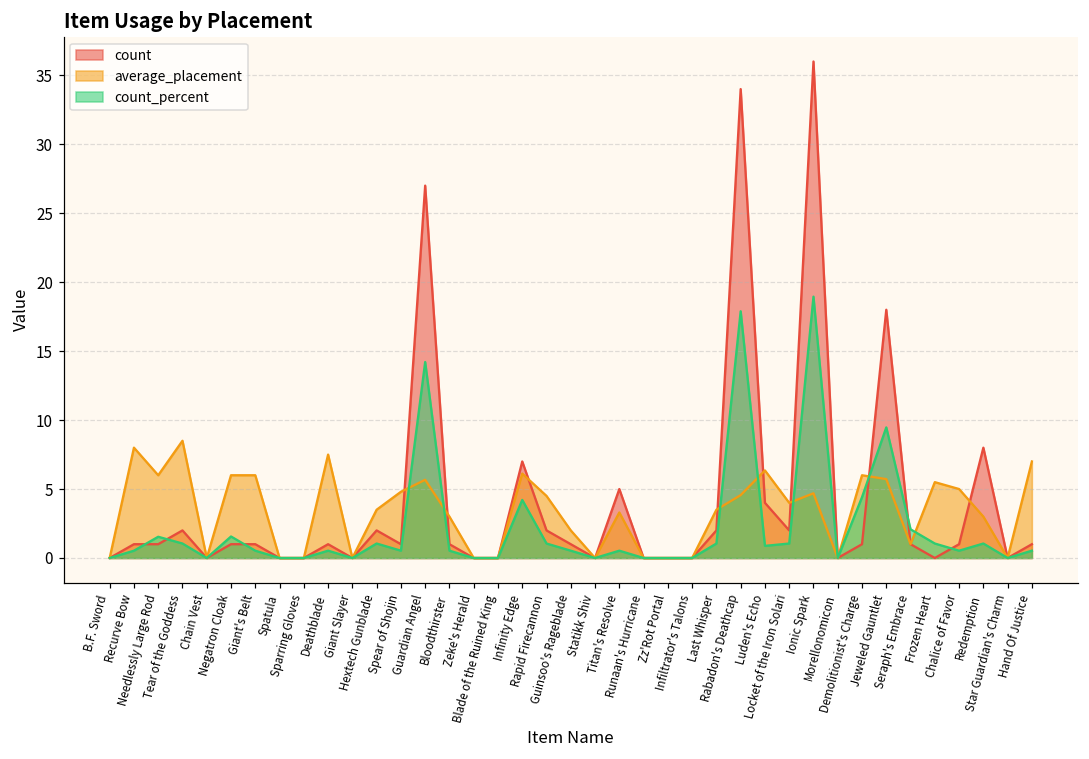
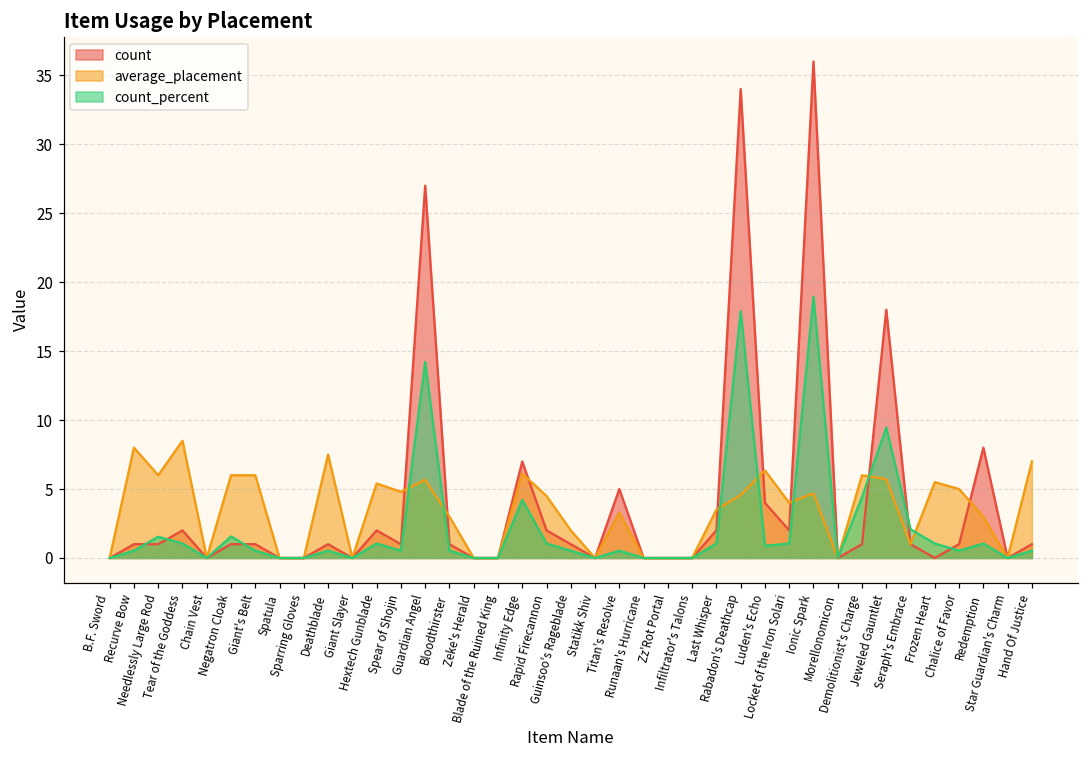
  {
    "count": {
      "Recurve Bow": 1.0,
      "Needlessly Large Rod": 1.0,
      "Tear of the Goddess": 2.0,
      "Negatron Cloak": 1.0,
      "Giant's Belt": 1.0,
      "Deathblade": 1.0,
      "Hextech Gunblade": 2.0,
      "Spear of Shojin": 1.0,
      "Guardian Angel": 27.0,
      "Bloodthirster": 1.0,
      "Infinity Edge": 7.0,
      "Rapid Firecannon": 2.0,
      "Guinsoo's Rageblade": 1.0,
      "Titan's Resolve": 5.0,
      "Last Whisper": 2.0,
      "Rabadon's Deathcap": 34.0,
      "Luden's Echo": 4.0,
      "Locket of the Iron Solari": 2.0,
      "Ionic Spark": 36.0,
      "Demolitionist's Charge": 1.0,
      "Jeweled Gauntlet": 18.0,
      "Frozen Heart": 0.0,
      "Chalice of Favor": 1.0,
      "Redemption": 8.0,
      "Hand Of Justice": 1.0
    },
    "average_placement": {
      "Recurve Bow": 8.0,
      "Needlessly Large Rod": 6.0,
      "Tear of the Goddess": 8.5,
      "Negatron Cloak": 6.0,
      "Giant's Belt": 6.0,
      "Deathblade": 7.5,
-     "Hextech Gunblade": 3.5,
+     "Hextech Gunblade": 5.4,
      "Spear of Shojin": 4.8,
      "Guardian Angel": 5.7,
      "Bloodthirster": 3.0,
      "Infinity Edge": 6.1,
      "Rapid Firecannon": 4.5,
      "Guinsoo's Rageblade": 2.0,
      "Titan's Resolve": 3.3,
      "Last Whisper": 3.5,
      "Rabadon's Deathcap": 4.6,
      "Luden's Echo": 6.4,
      "Locket of the Iron Solari": 4.0,
      "Ionic Spark": 4.7,
      "Demolitionist's Charge": 6.0,
      "Jeweled Gauntlet": 5.7,
      "Frozen Heart": 5.5,
      "Chalice of Favor": 5.0,
      "Redemption": 3.0,
      "Hand Of Justice": 7.0
    },
    "count_percent": {
      "Recurve Bow": 0.5,
      "Needlessly Large Rod": 1.5,
      "Tear of the Goddess": 1.1,
      "Negatron Cloak": 1.6,
      "Giant's Belt": 0.5,
      "Deathblade": 0.5,
      "Hextech Gunblade": 1.1,
      "Spear of Shojin": 0.5,
      "Guardian Angel": 14.2,
      "Bloodthirster": 0.5,
      "Infinity Edge": 4.2,
      "Rapid Firecannon": 1.1,
      "Guinsoo's Rageblade": 0.5,
      "Titan's Resolve": 0.5,
      "Last Whisper": 1.1,
      "Rabadon's Deathcap": 17.9,
      "Luden's Echo": 0.9,
      "Locket of the Iron Solari": 1.1,
      "Ionic Spark": 19.0,
      "Demolitionist's Charge": 4.4,
      "Jeweled Gauntlet": 9.5,
      "Seraph's Embrace": 2.1,
      "Frozen Heart": 1.1,
      "Chalice of Favor": 0.5,
      "Redemption": 1.1,
      "Hand Of Justice": 0.5
    }
  }
